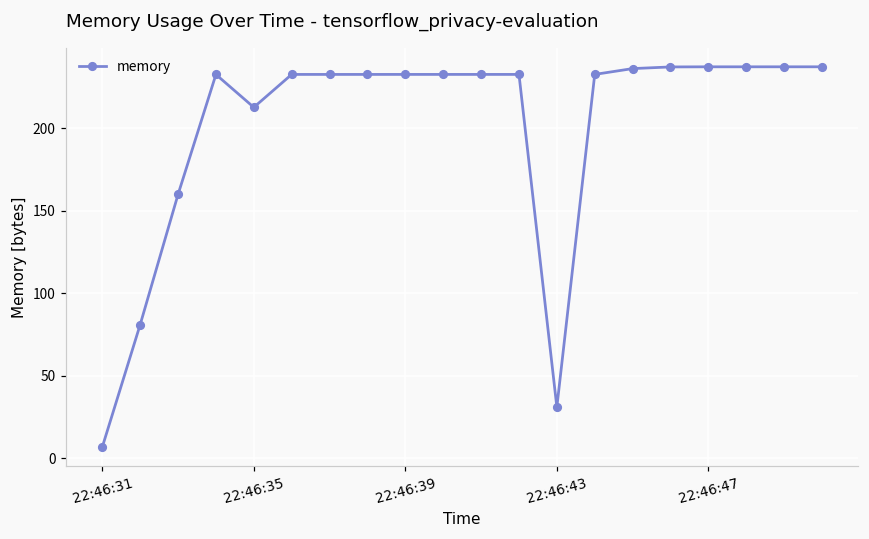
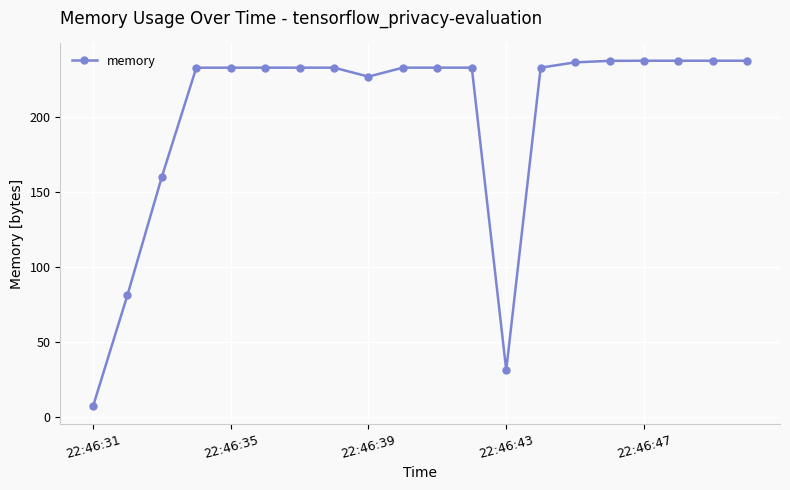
  {
    "22:46:31": 7,
-   "22:46:35": 213,
-   "22:46:39": 233,
+   "22:46:35": 233,
+   "22:46:39": 227,
    "22:46:43": 31,
    "22:46:47": 237
  }
